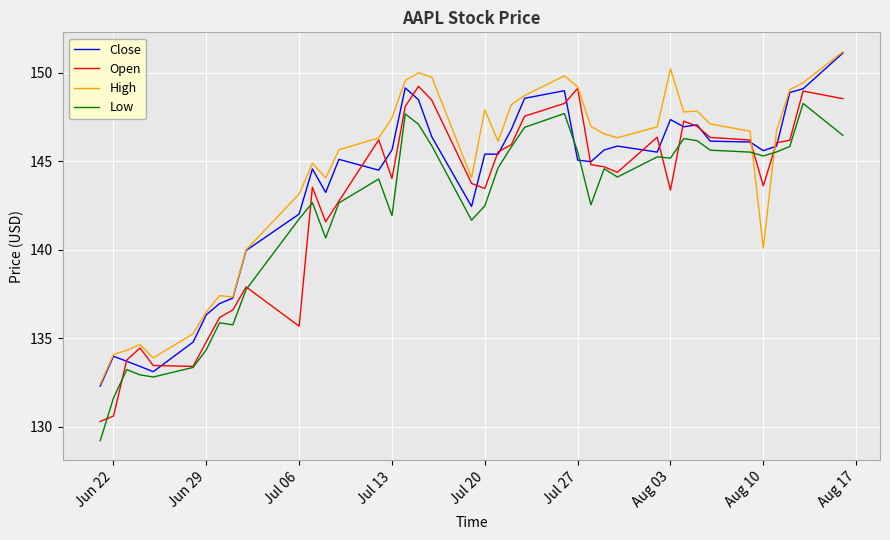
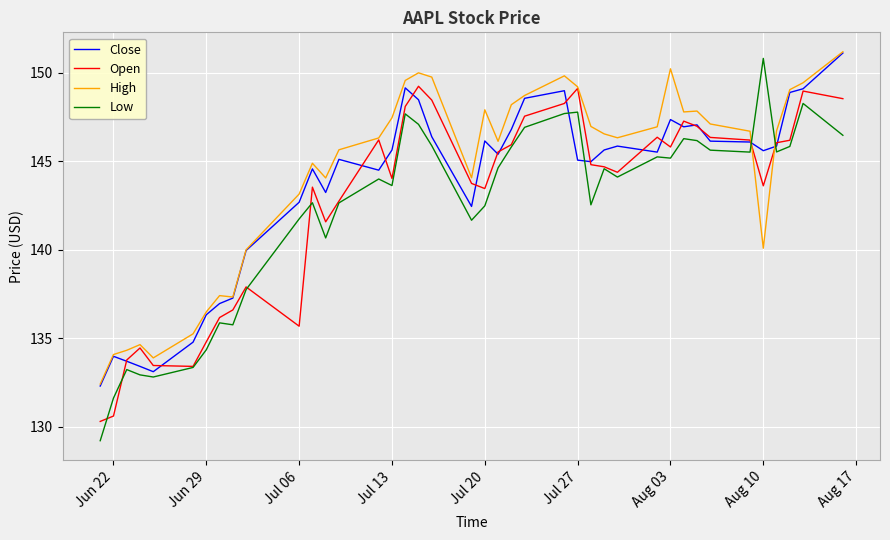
  {
    "Close": {
      "Jun 29": 136.3,
-     "Jul 06": 142.0,
+     "Jul 06": 142.7,
      "Jul 13": 145.6,
-     "Jul 20": 145.4,
+     "Jul 20": 146.1,
      "Jul 27": 145.1,
      "Aug 03": 147.4,
      "Aug 10": 145.6
    },
    "Open": {
      "Jun 22": 130.6,
      "Jun 29": 134.8,
      "Jul 06": 135.7,
      "Jul 13": 144.0,
      "Jul 20": 143.5,
-     "Aug 03": 143.4,
+     "Aug 03": 145.8,
      "Aug 10": 143.6
    },
    "High": {
      "Jun 29": 136.5,
      "Jul 06": 143.1,
      "Jul 13": 147.5,
      "Jul 20": 147.9,
      "Aug 03": 150.2,
      "Aug 10": 140.1
    },
    "Low": {
      "Jun 22": 131.6,
      "Jun 29": 134.4,
      "Jul 06": 141.7,
-     "Jul 13": 141.9,
+     "Jul 13": 143.6,
      "Jul 20": 142.5,
-     "Jul 27": 145.6,
+     "Jul 27": 147.8,
      "Aug 03": 145.2,
-     "Aug 10": 145.3
+     "Aug 10": 150.8
    }
  }
